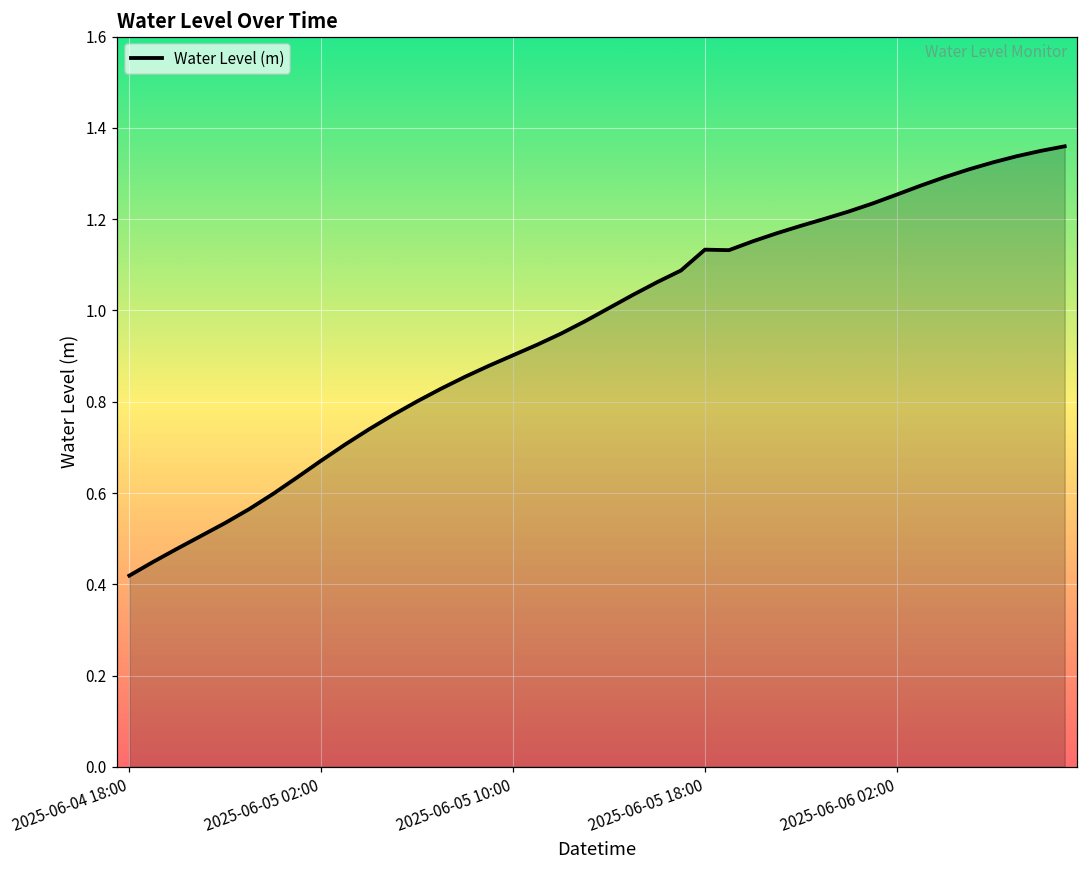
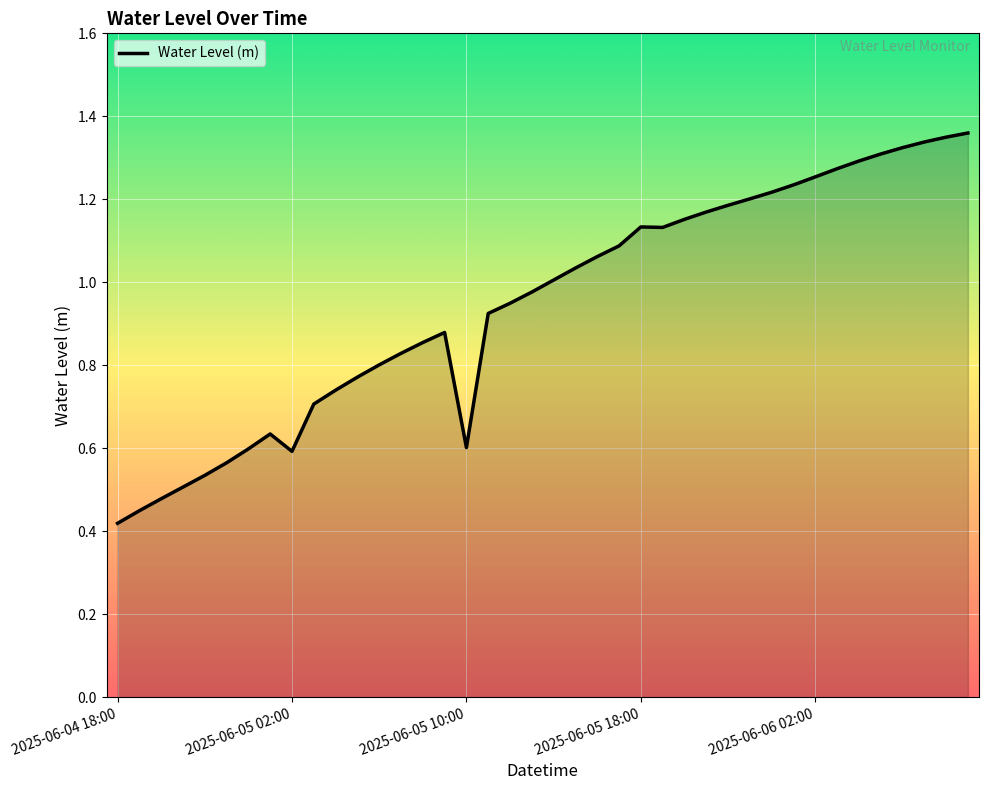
  {
    "2025-06-04 18:00": 0.42,
-   "2025-06-05 02:00": 0.67,
-   "2025-06-05 10:00": 0.90,
+   "2025-06-05 02:00": 0.59,
+   "2025-06-05 10:00": 0.60,
    "2025-06-05 18:00": 1.13,
    "2025-06-06 02:00": 1.25
  }
